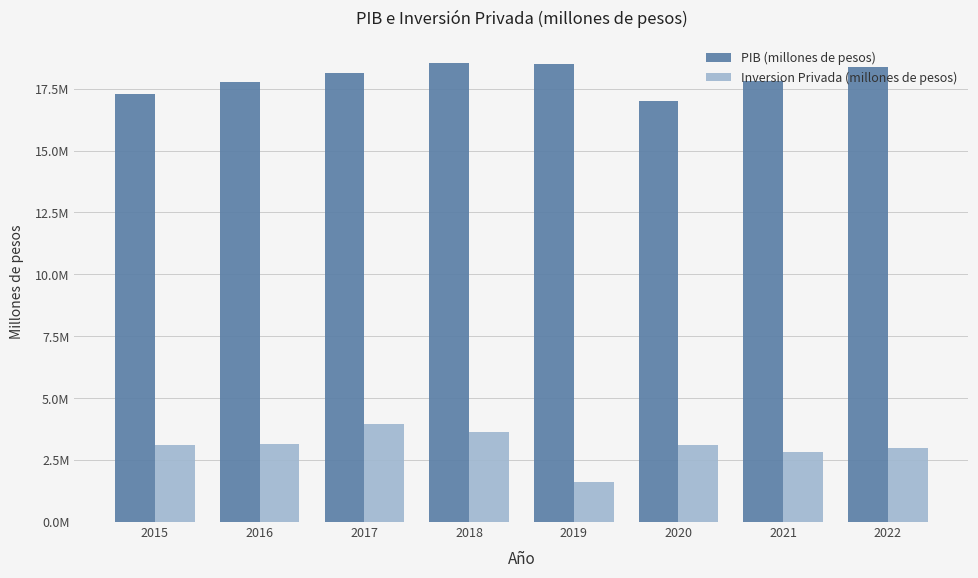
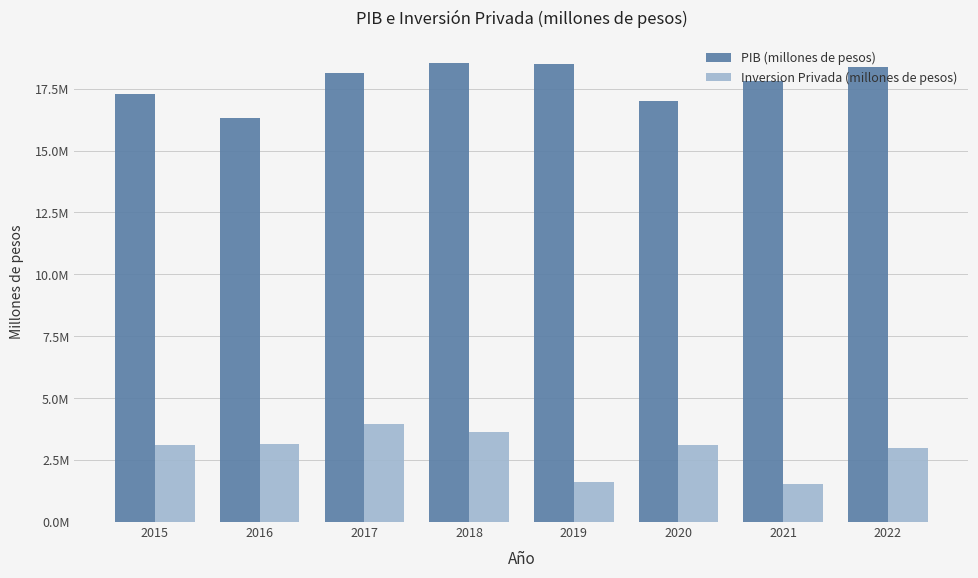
  {
    "PIB (millones de pesos)": {
      "2015": 17300000,
-     "2016": 17700000,
+     "2016": 16300000,
      "2017": 18100000,
      "2018": 18500000,
      "2019": 18500000,
      "2020": 17000000,
      "2021": 17800000,
      "2022": 18400000
    },
    "Inversion Privada (millones de pesos)": {
      "2015": 3100000,
      "2016": 3100000,
      "2017": 3900000,
      "2018": 3600000,
      "2019": 1600000,
      "2020": 3100000,
-     "2021": 2800000,
+     "2021": 1500000,
      "2022": 3000000
    }
  }
